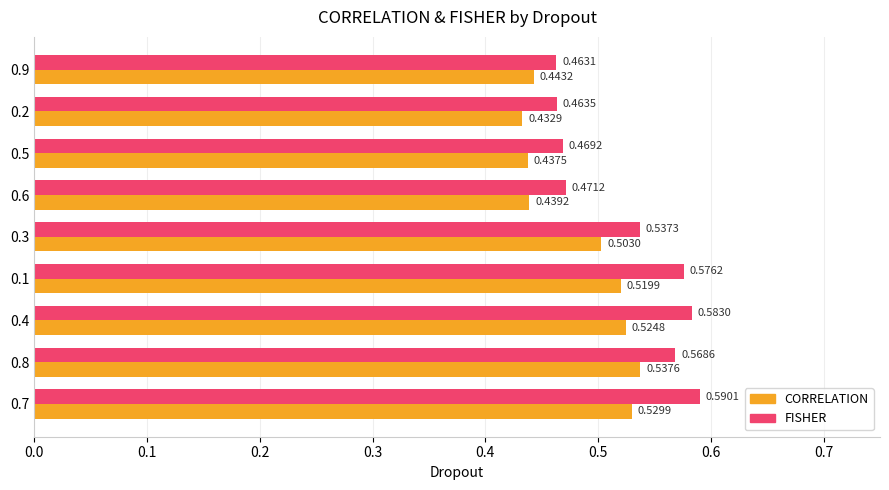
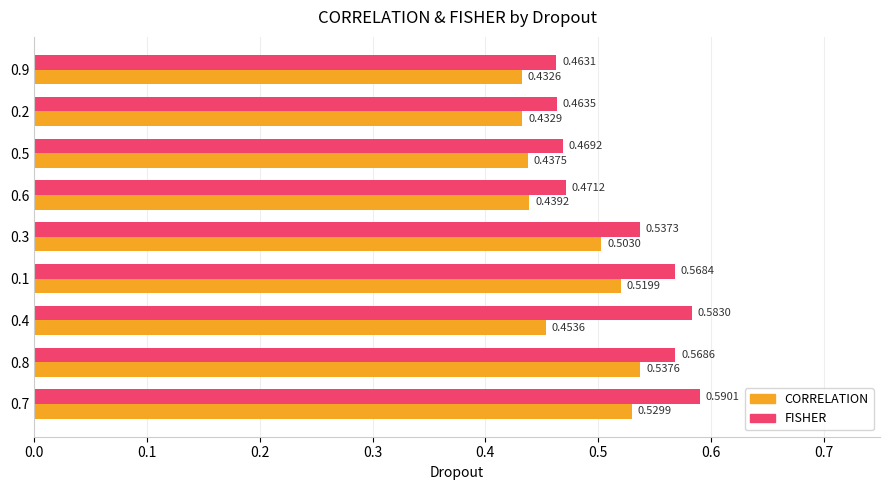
  {
    "CORRELATION": {
-     "0.9": 0.4432,
+     "0.9": 0.4326,
      "0.2": 0.4329,
      "0.5": 0.4375,
      "0.6": 0.4392,
      "0.3": 0.5030,
      "0.1": 0.5199,
-     "0.4": 0.5248,
+     "0.4": 0.4536,
      "0.8": 0.5376,
      "0.7": 0.5299
    },
    "FISHER": {
      "0.9": 0.4631,
      "0.2": 0.4635,
      "0.5": 0.4692,
      "0.6": 0.4712,
      "0.3": 0.5373,
-     "0.1": 0.5762,
+     "0.1": 0.5684,
      "0.4": 0.5830,
      "0.8": 0.5686,
      "0.7": 0.5901
    }
  }
